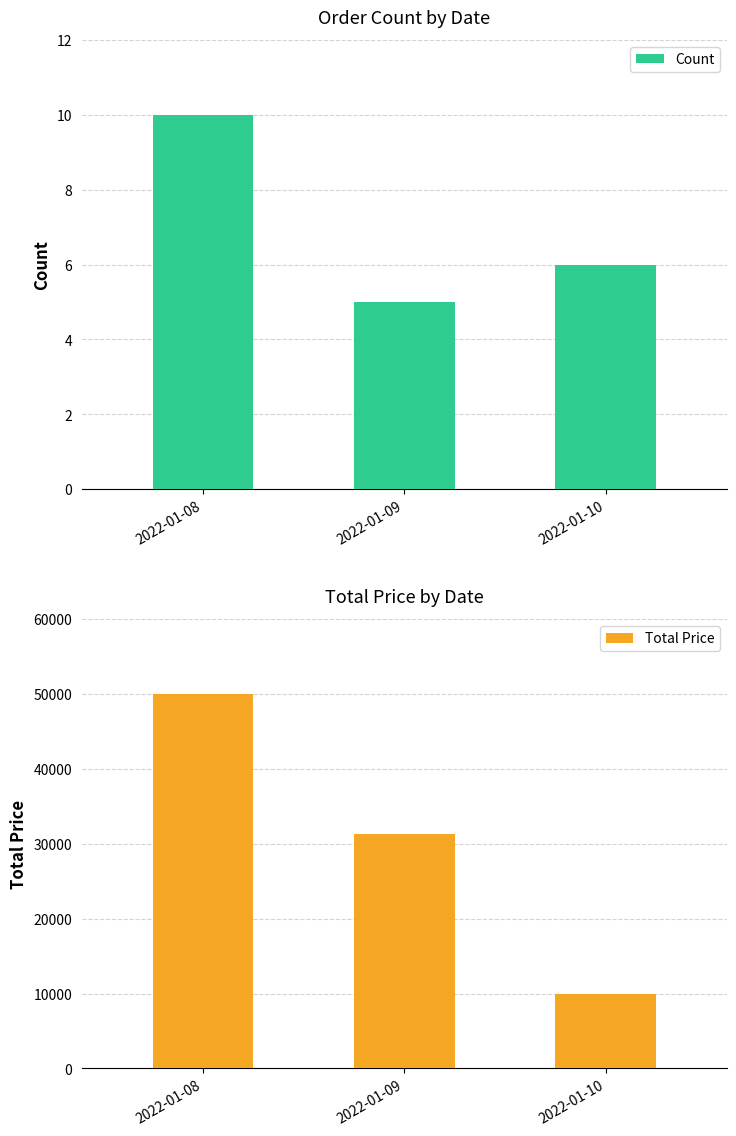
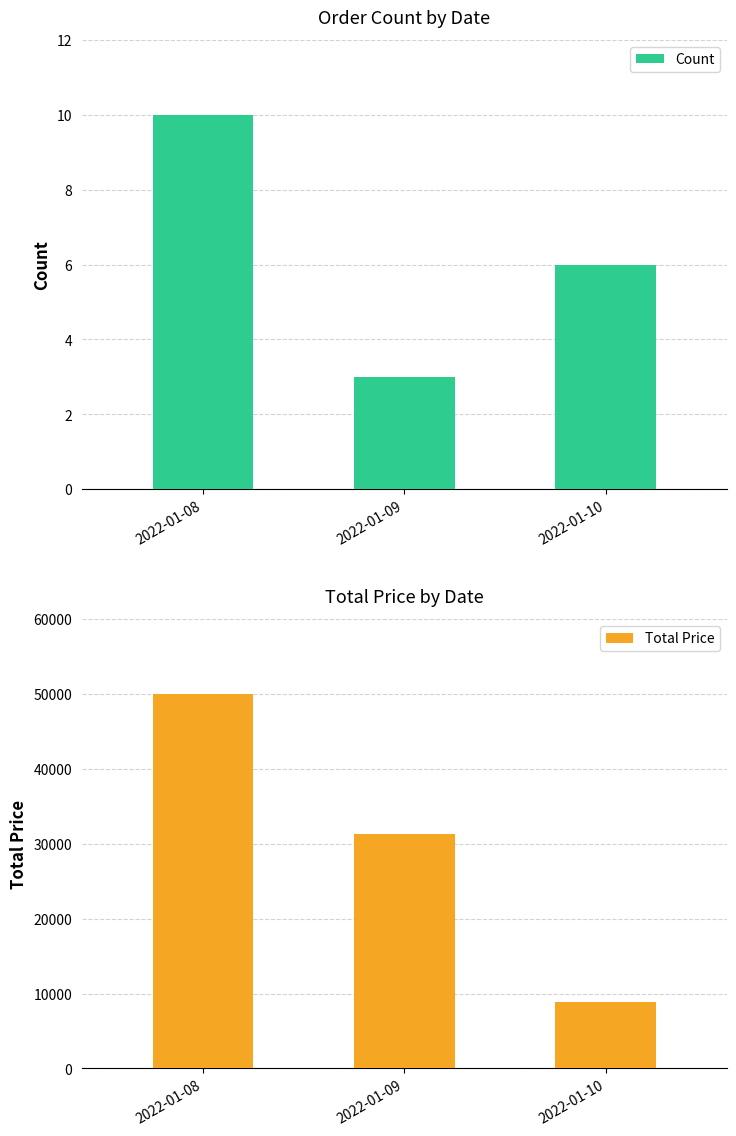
  {
    "Order Count by Date": {
      "2022-01-08": 10,
-     "2022-01-09": 5,
+     "2022-01-09": 3,
      "2022-01-10": 6
    },
    "Total Price by Date": {
      "2022-01-08": 50000,
      "2022-01-09": 31000,
-     "2022-01-10": 10000
+     "2022-01-10": 9000
    }
  }
